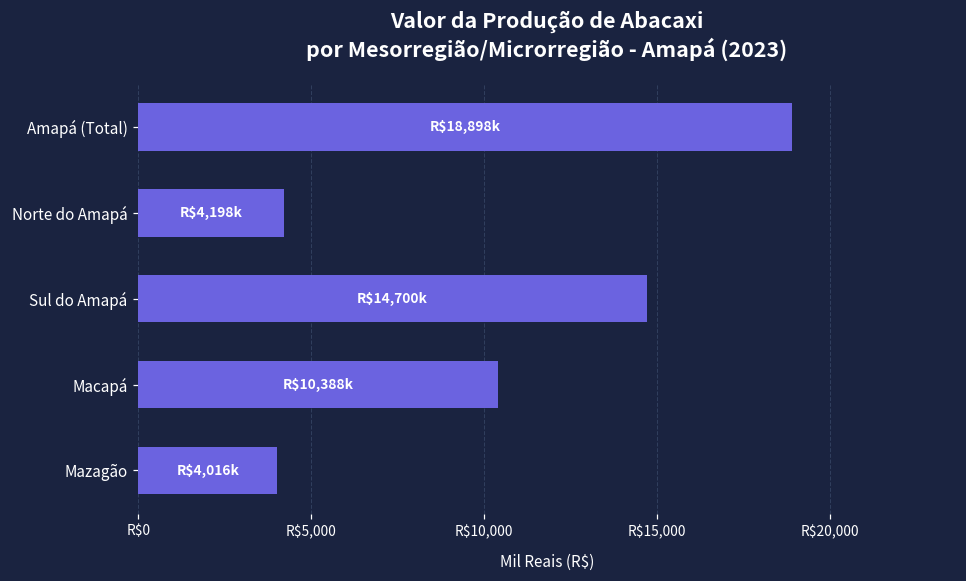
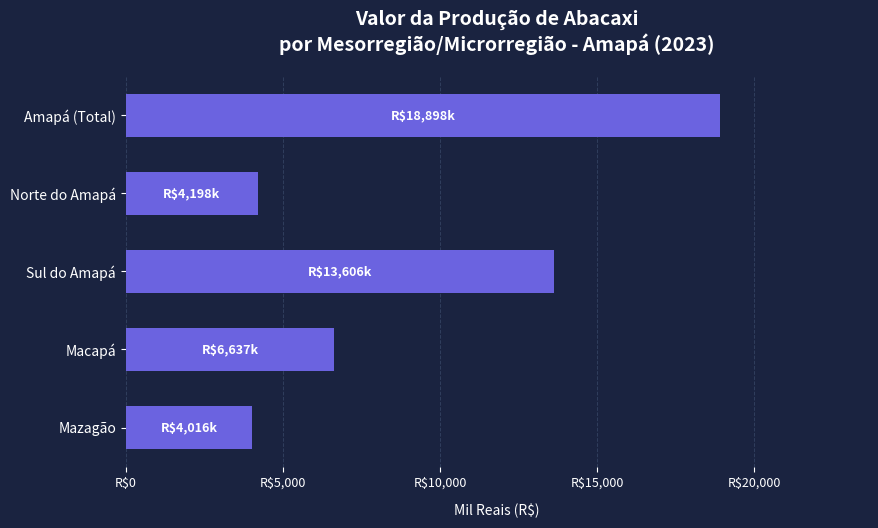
  {
    "Amapá (Total)": "$18,898k",
    "Norte do Amapá": "$4,198k",
-   "Sul do Amapá": "$14,700k",
-   "Macapá": "$10,388k",
+   "Sul do Amapá": "$13,606k",
+   "Macapá": "$6,637k",
    "Mazagão": "$4,016k"
  }
